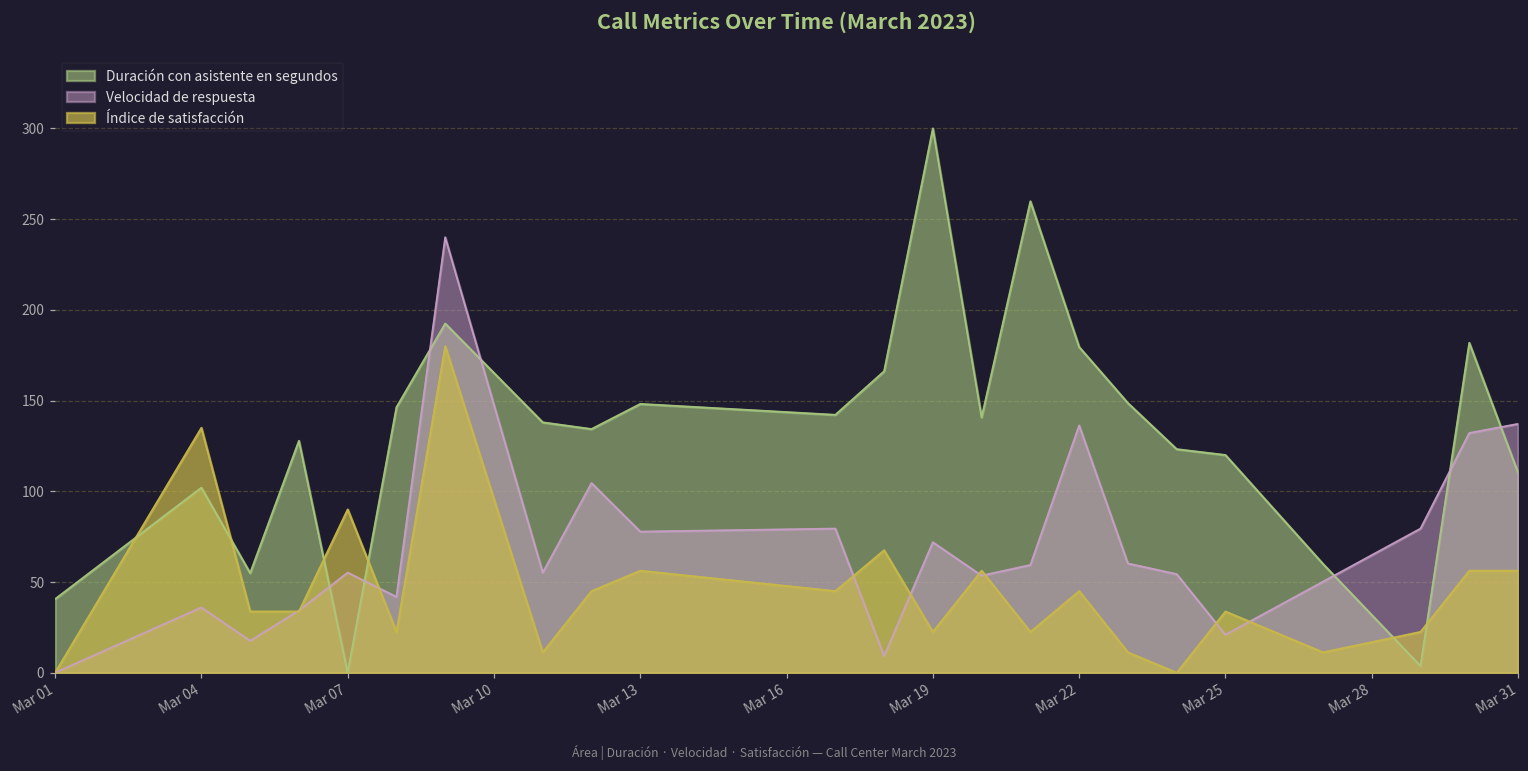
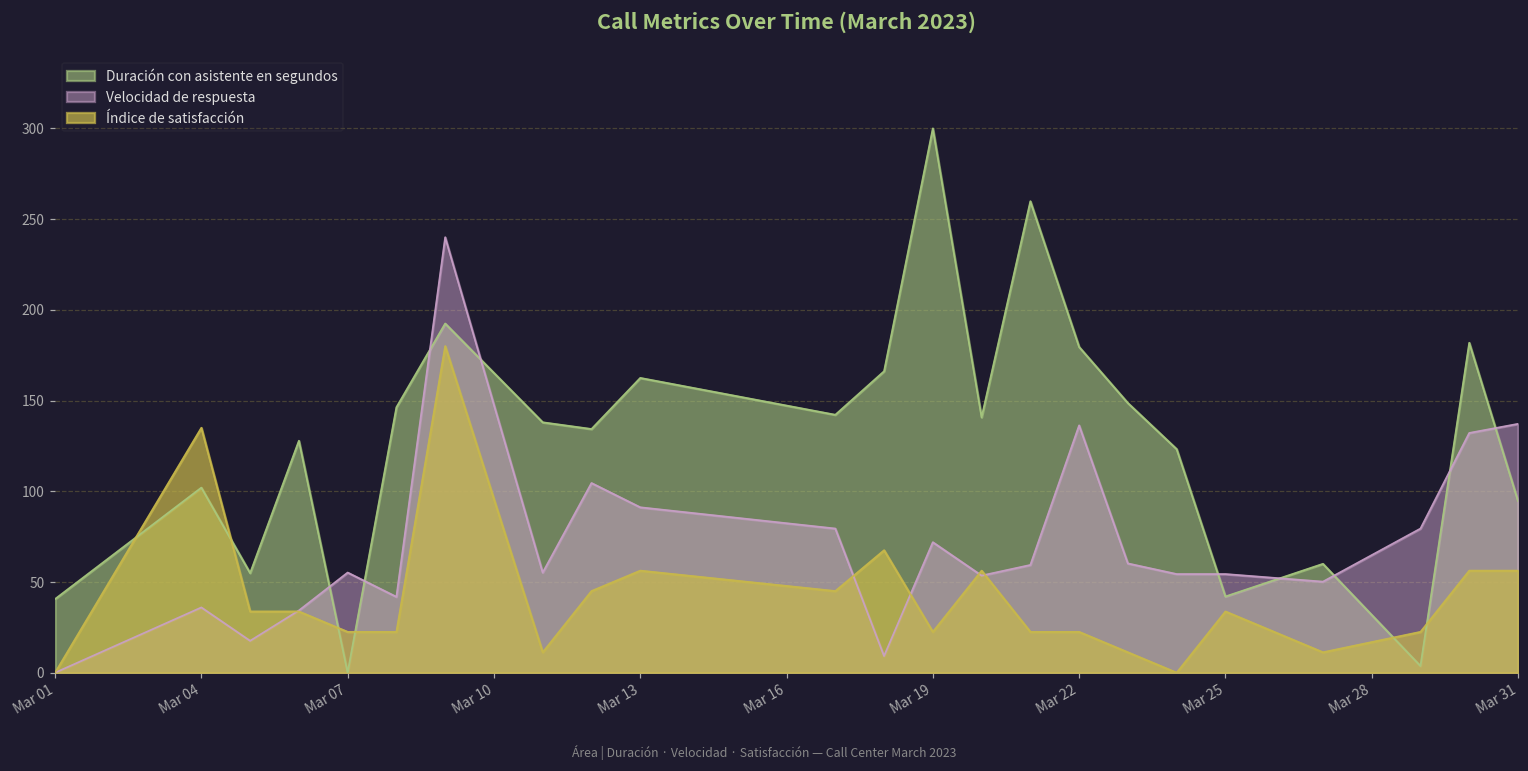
  {
    "Duración con asistente en segundos": {
      "Mar 01": 41,
      "Mar 04": 102,
      "Mar 07": 0,
-     "Mar 13": 148,
+     "Mar 13": 162,
      "Mar 19": 300,
      "Mar 22": 180,
-     "Mar 25": 120,
-     "Mar 31": 110
+     "Mar 25": 42,
+     "Mar 31": 95
    },
    "Velocidad de respuesta": {
      "Mar 04": 36,
      "Mar 07": 55,
-     "Mar 13": 78,
+     "Mar 13": 91,
      "Mar 19": 72,
      "Mar 22": 136,
-     "Mar 25": 21,
+     "Mar 25": 54,
      "Mar 31": 137
    },
    "Índice de satisfacción": {
      "Mar 04": 135,
-     "Mar 07": 90,
+     "Mar 07": 23,
      "Mar 13": 56,
      "Mar 19": 23,
-     "Mar 22": 45,
+     "Mar 22": 23,
      "Mar 25": 34,
      "Mar 31": 56
    }
  }
